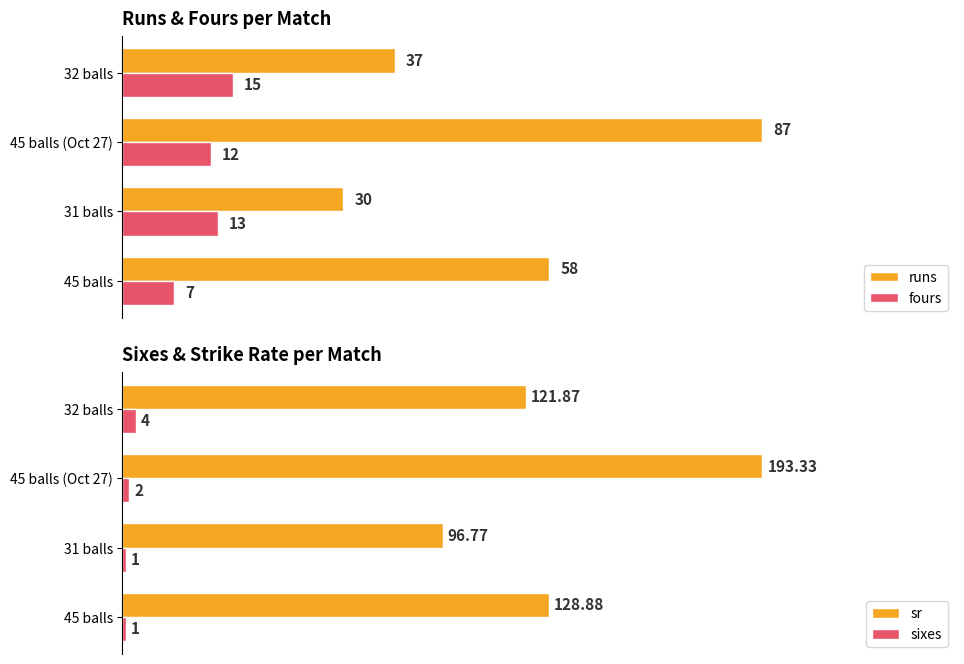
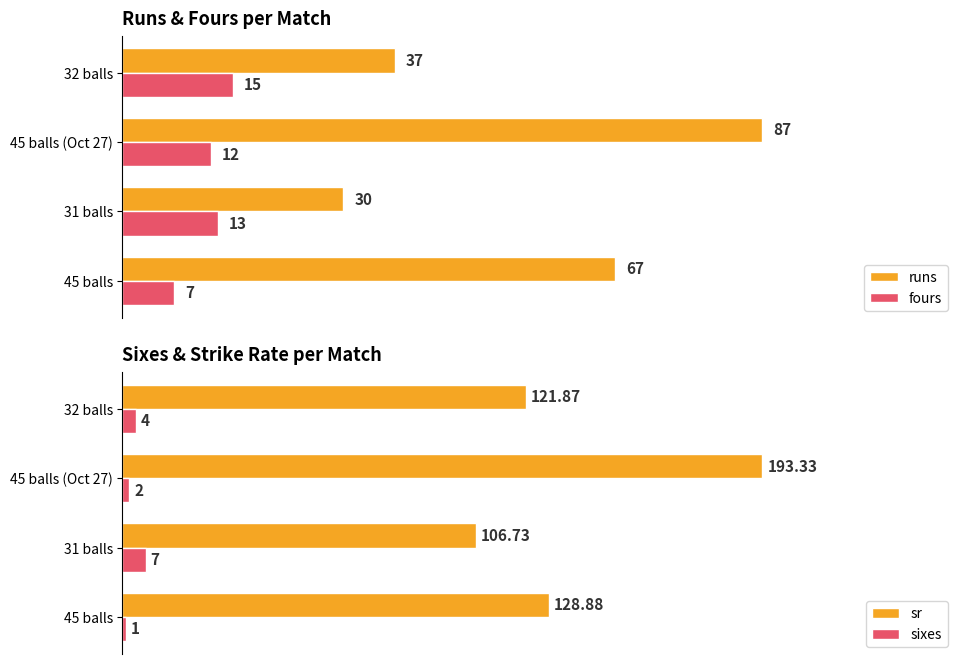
  {
    "Runs & Fours per Match": {
      "runs": {
        "32 balls": 37,
        "45 balls (Oct 27)": 87,
        "31 balls": 30,
-       "45 balls": 58
+       "45 balls": 67
      },
      "fours": {
        "32 balls": 15,
        "45 balls (Oct 27)": 12,
        "31 balls": 13,
        "45 balls": 7
      }
    },
    "Sixes & Strike Rate per Match": {
      "sr": {
        "32 balls": 121.87,
        "45 balls (Oct 27)": 193.33,
-       "31 balls": 96.77,
+       "31 balls": 106.73,
        "45 balls": 128.88
      },
      "sixes": {
        "32 balls": 4,
        "45 balls (Oct 27)": 2,
-       "31 balls": 1,
+       "31 balls": 7,
        "45 balls": 1
      }
    }
  }
